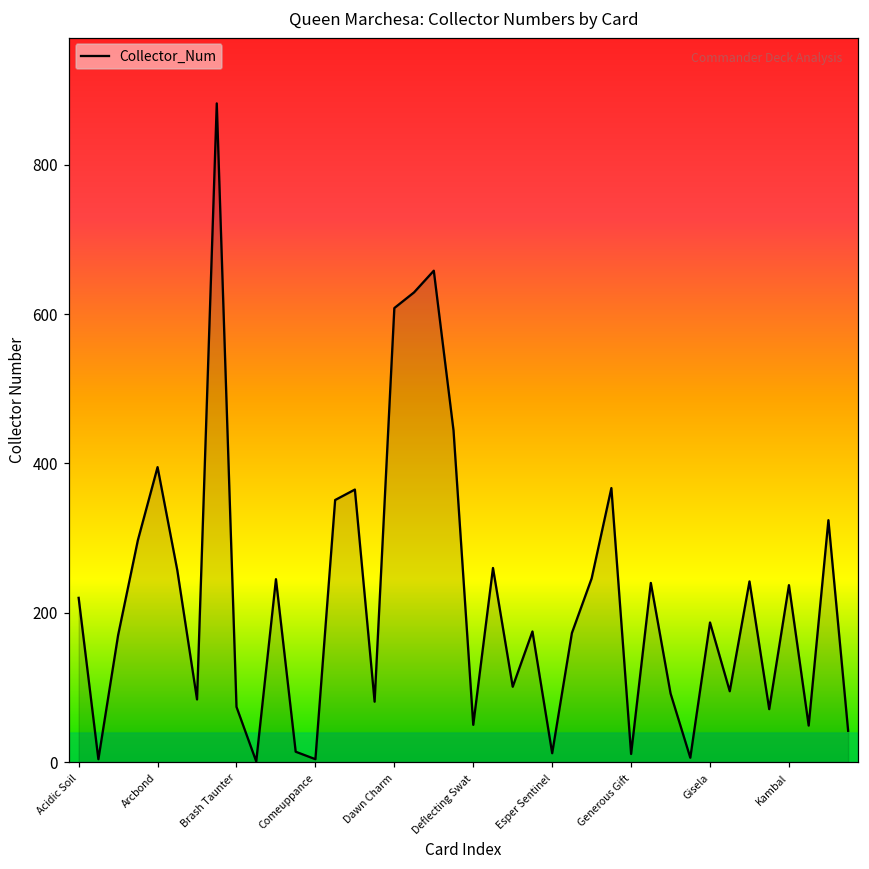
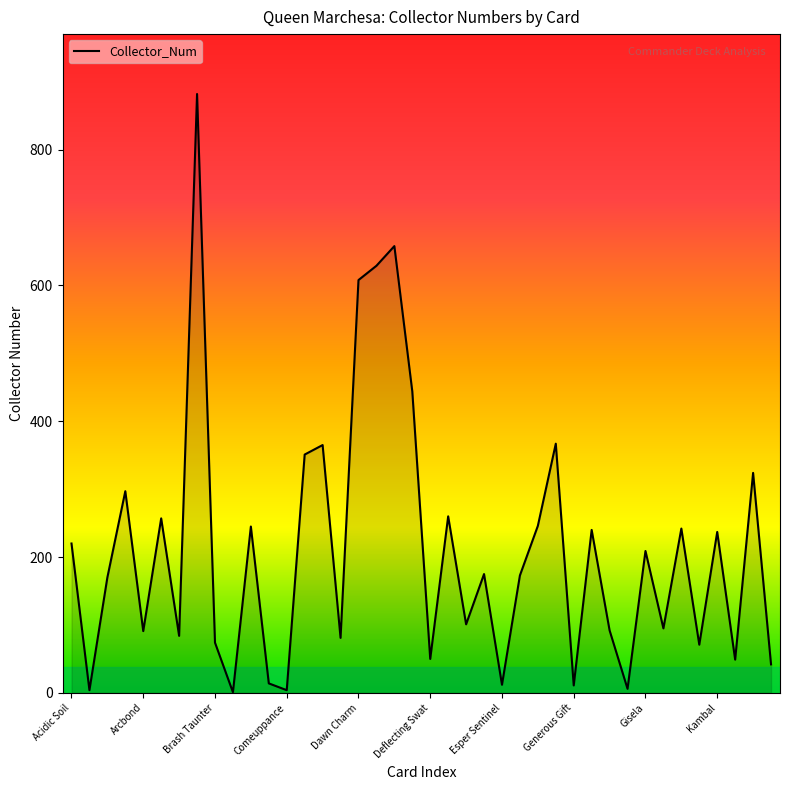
  {
    "Acidic Soil": 220,
-   "Arcbond": 400,
+   "Arcbond": 90,
    "Brash Taunter": 70,
    "Dawn Charm": 610,
    "Deflecting Swat": 50,
-   "Gisela": 190,
+   "Gisela": 210,
    "Kambal": 240
  }
